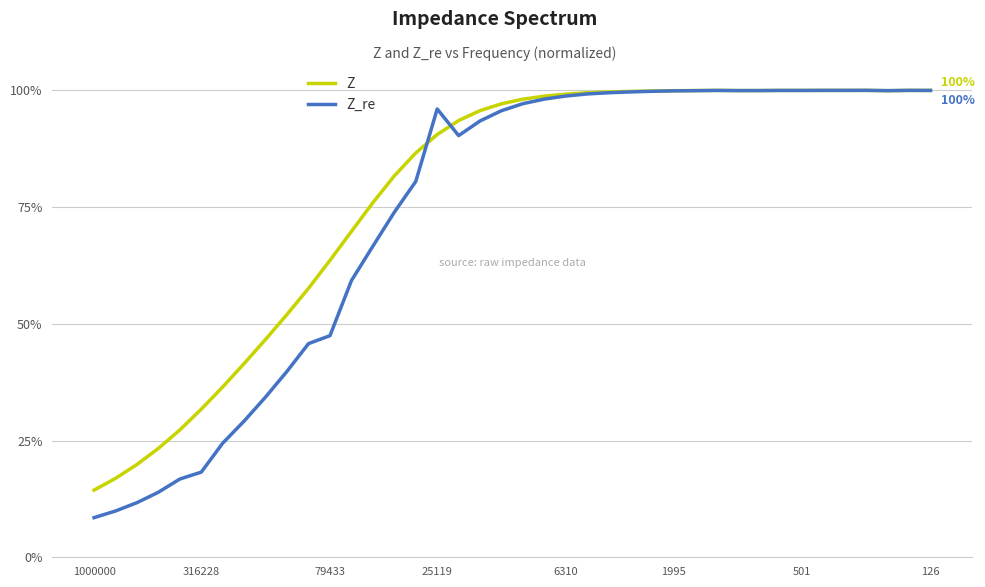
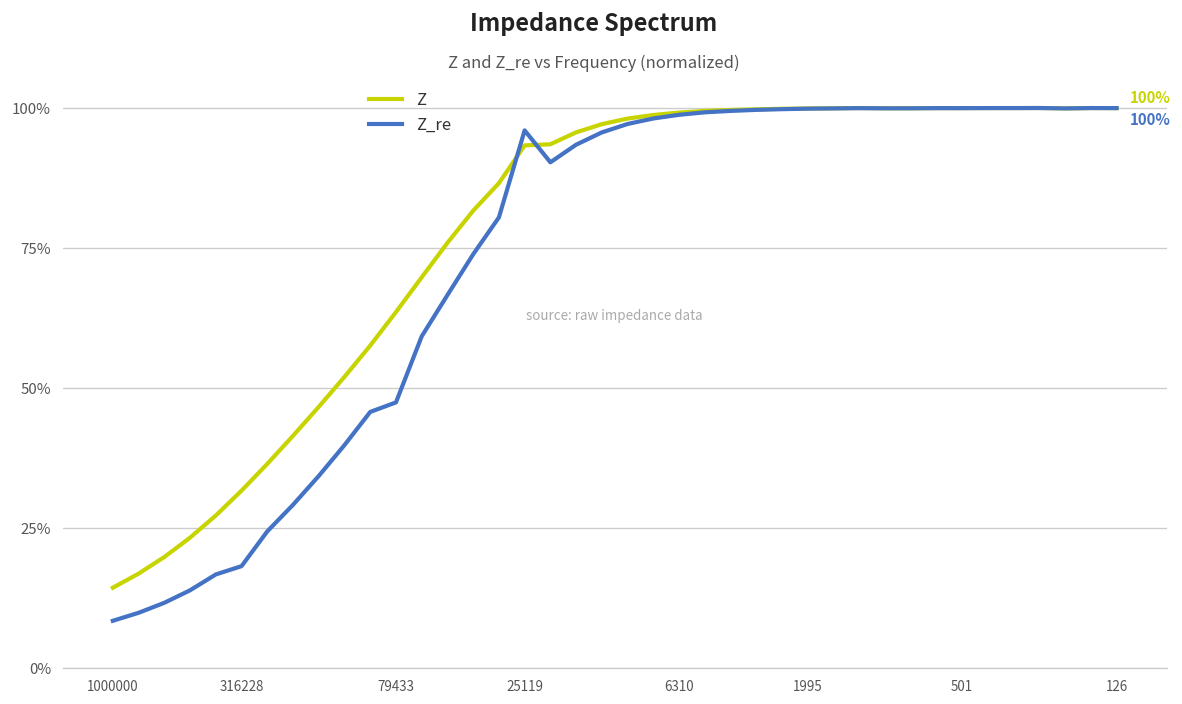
  {
    "Z": {
      "1000000": "14%",
      "316228": "32%",
      "79433": "64%",
-     "25119": "91%"
+     "25119": "93%"
    },
    "Z_re": {
      "1000000": "8%",
      "316228": "18%",
      "79433": "47%",
      "25119": "96%"
    }
  }
